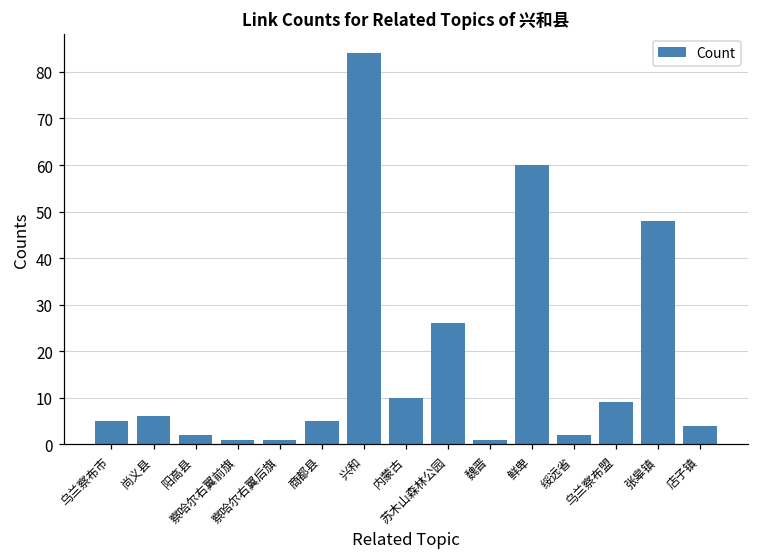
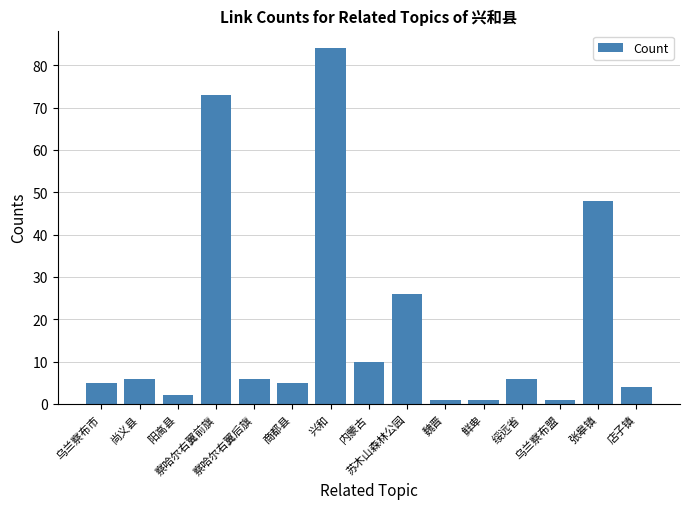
  {
    "乌兰察布市": 5,
    "尚义县": 6,
    "阳高县": 2,
-   "察哈尔右翼前旗": 1,
-   "察哈尔右翼后旗": 1,
+   "察哈尔右翼前旗": 73,
+   "察哈尔右翼后旗": 6,
    "商都县": 5,
    "兴和": 84,
    "内蒙古": 10,
    "苏木山森林公园": 26,
    "魏晋": 1,
-   "鲜卑": 60,
-   "绥远省": 2,
-   "乌兰察布盟": 9,
+   "鲜卑": 1,
+   "绥远省": 6,
+   "乌兰察布盟": 1,
    "张皋镇": 48,
    "店子镇": 4
  }
